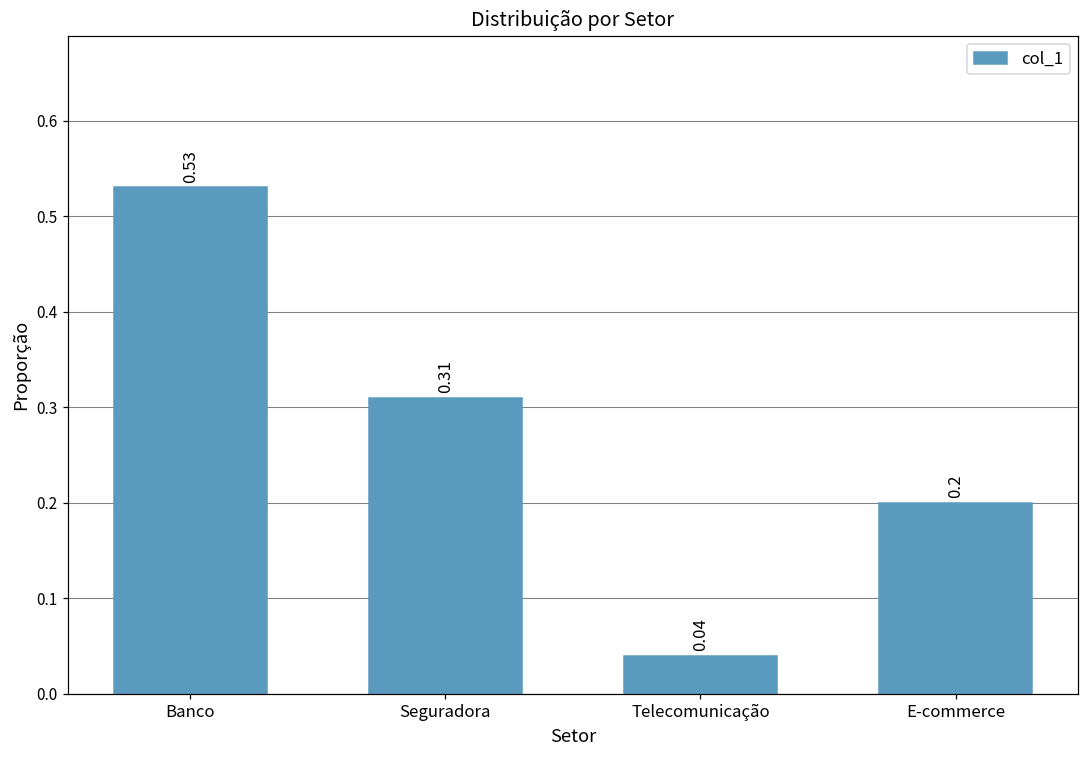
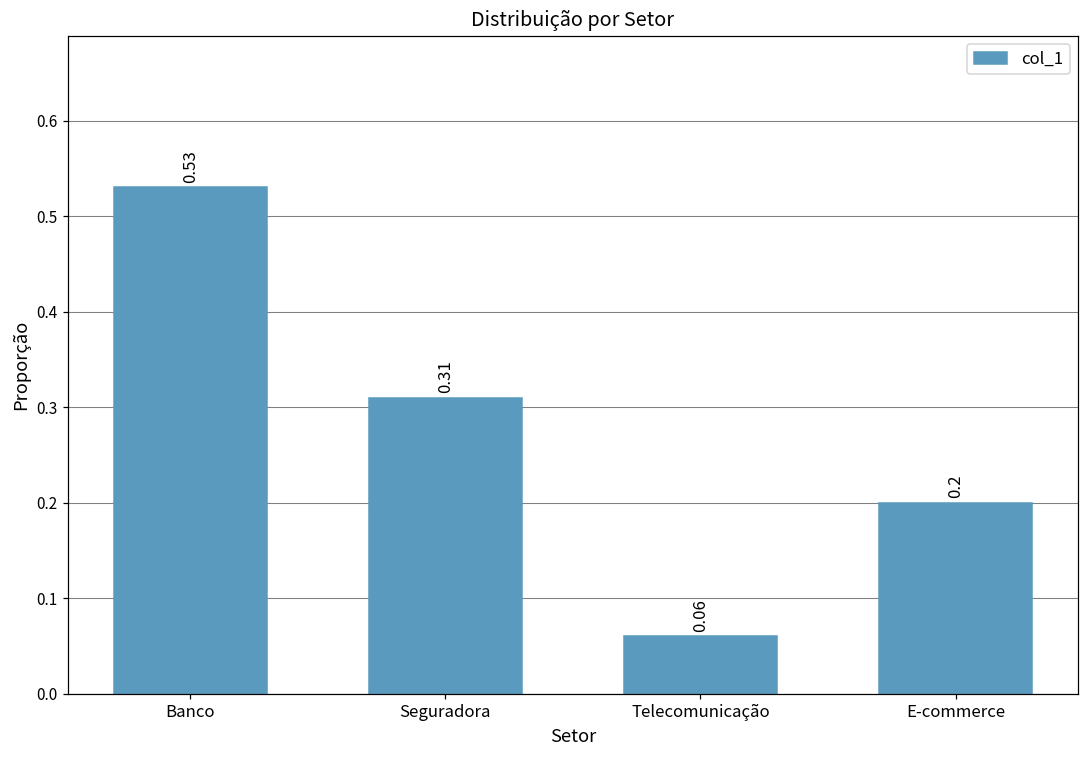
  {
    "Banco": 0.53,
    "Seguradora": 0.31,
-   "Telecomunicação": 0.04,
+   "Telecomunicação": 0.06,
    "E-commerce": 0.2
  }
